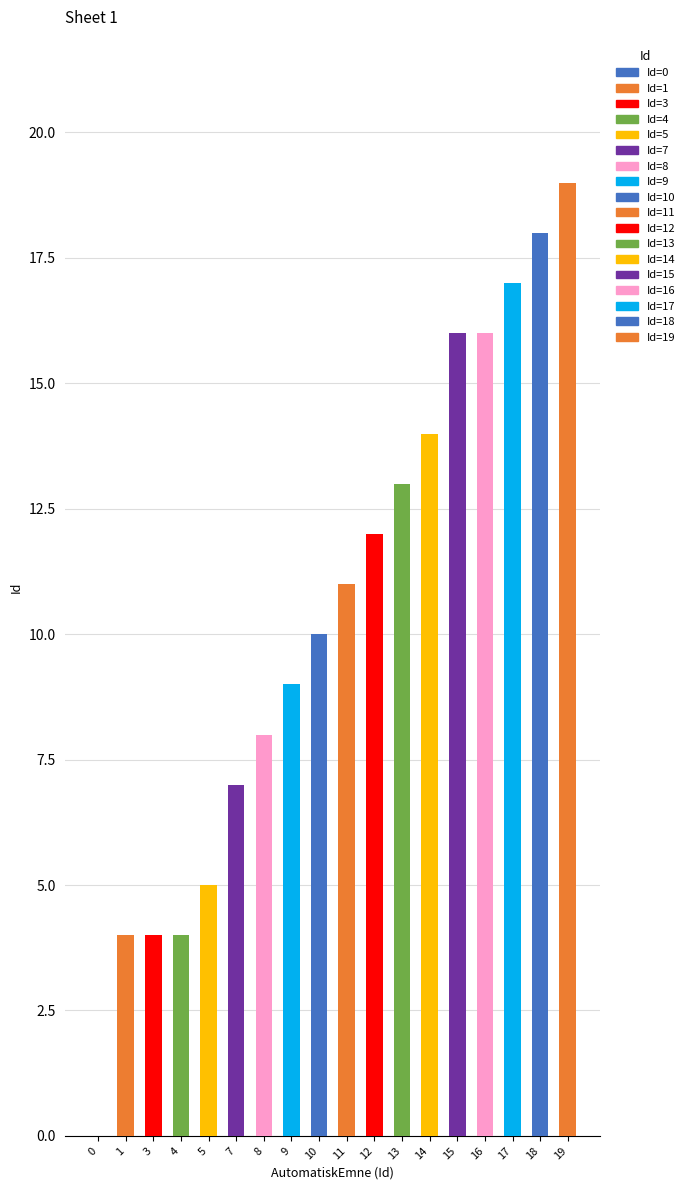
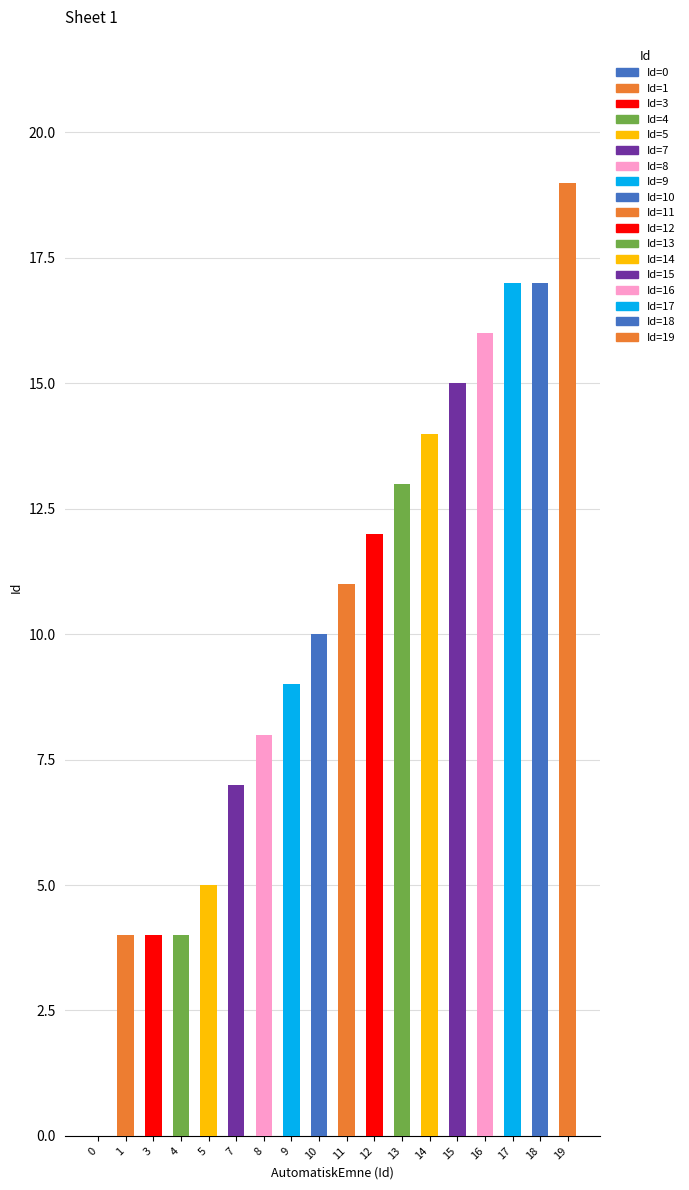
  {
    "0": 0,
    "1": 4,
    "3": 4,
    "4": 4,
    "5": 5,
    "7": 7,
    "8": 8,
    "9": 9,
    "10": 10,
    "11": 11,
    "12": 12,
    "13": 13,
    "14": 14,
-   "15": 16,
+   "15": 15,
    "16": 16,
    "17": 17,
-   "18": 18,
+   "18": 17,
    "19": 19
  }
